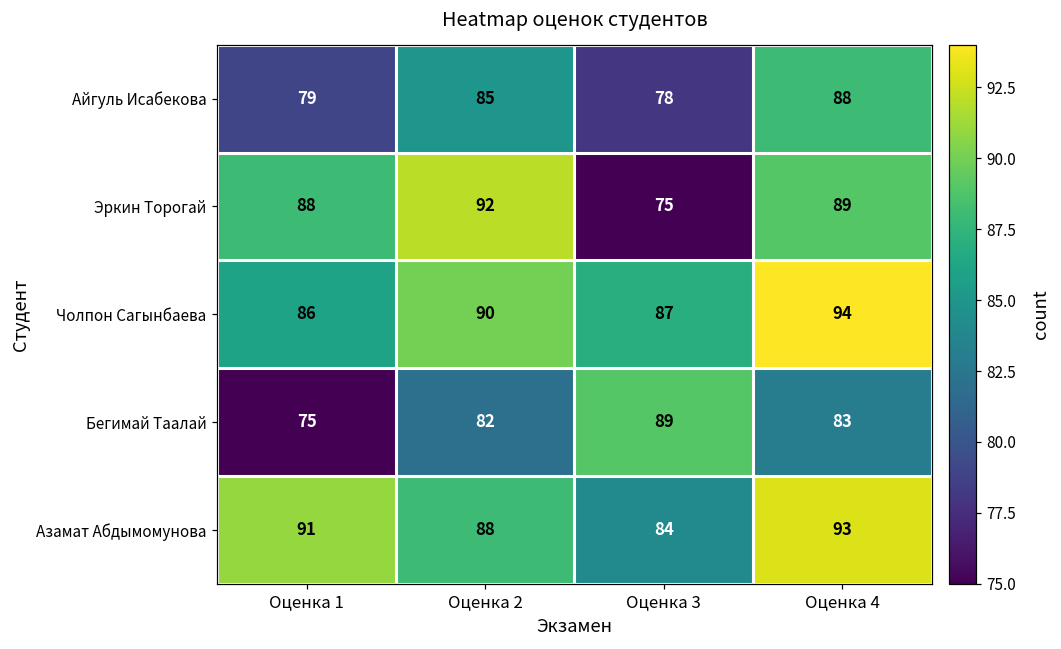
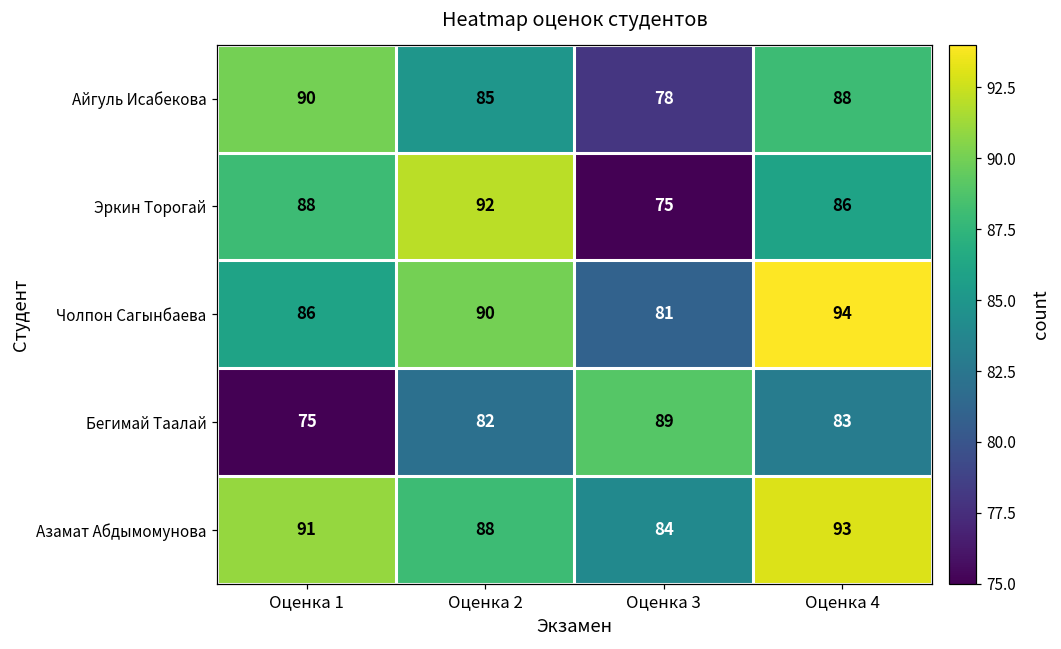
  {
    "Айгуль Исабекова": {
-     "Оценка 1": 79,
+     "Оценка 1": 90,
      "Оценка 2": 85,
      "Оценка 3": 78,
      "Оценка 4": 88
    },
    "Эркин Торогай": {
      "Оценка 1": 88,
      "Оценка 2": 92,
      "Оценка 3": 75,
-     "Оценка 4": 89
+     "Оценка 4": 86
    },
    "Чолпон Сагынбаева": {
      "Оценка 1": 86,
      "Оценка 2": 90,
-     "Оценка 3": 87,
+     "Оценка 3": 81,
      "Оценка 4": 94
    },
    "Бегимай Таалай": {
      "Оценка 1": 75,
      "Оценка 2": 82,
      "Оценка 3": 89,
      "Оценка 4": 83
    },
    "Азамат Абдымомунова": {
      "Оценка 1": 91,
      "Оценка 2": 88,
      "Оценка 3": 84,
      "Оценка 4": 93
    }
  }
